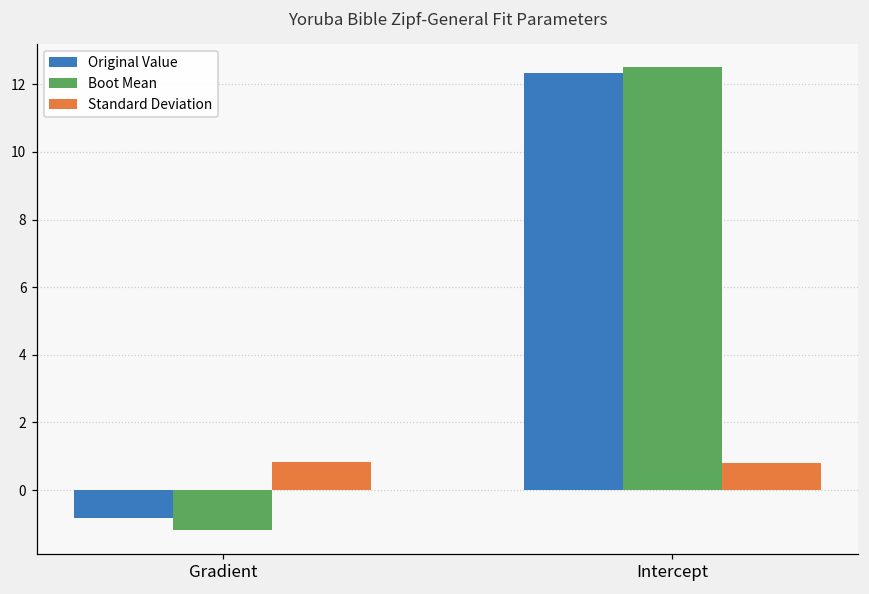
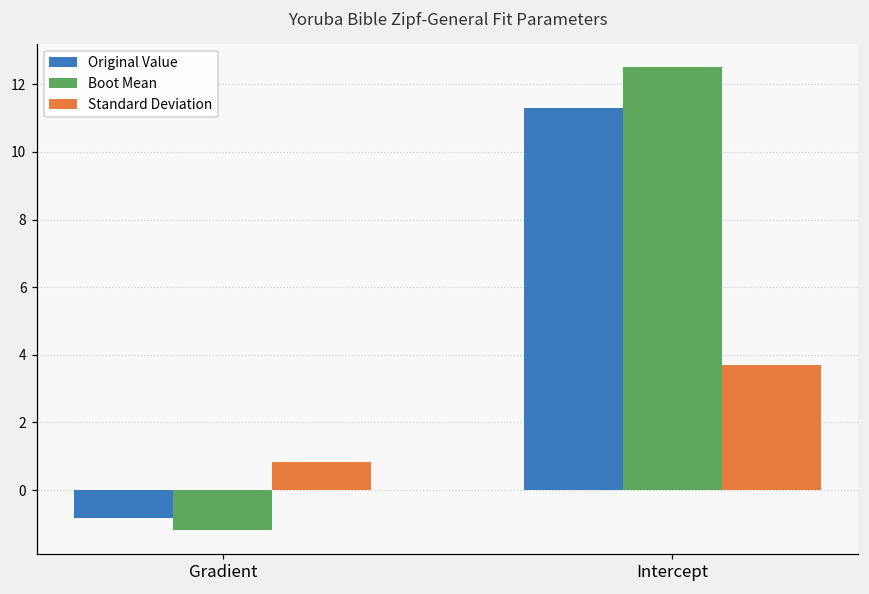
  {
    "Original Value": {
      "Gradient": -0.8,
-     "Intercept": 12.3
+     "Intercept": 11.3
    },
    "Boot Mean": {
      "Gradient": -1.2,
      "Intercept": 12.5
    },
    "Standard Deviation": {
      "Gradient": 0.8,
-     "Intercept": 0.8
+     "Intercept": 3.7
    }
  }
